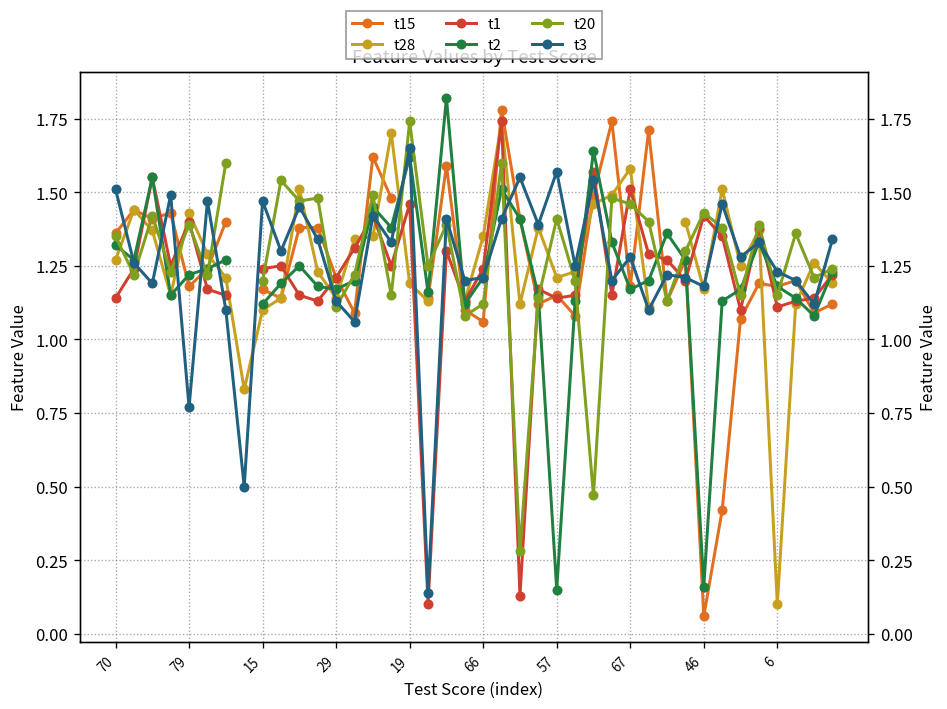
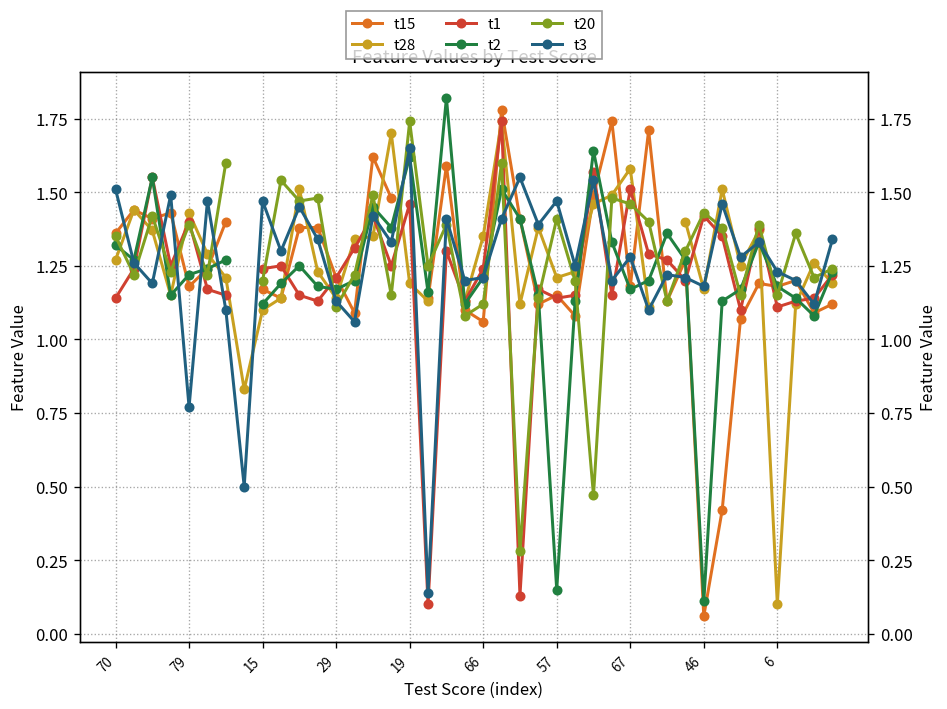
  {
    "t2": {
      "70": 1.32,
      "79": 1.22,
      "57": 0.15,
-     "46": 0.16
+     "46": 0.11
    },
    "t20": {
      "66": 1.12,
      "57": 1.41,
      "67": 1.46
    },
    "t3": {
      "70": 1.51,
      "79": 0.77,
-     "57": 1.57,
+     "57": 1.47,
      "67": 1.28
    }
  }
